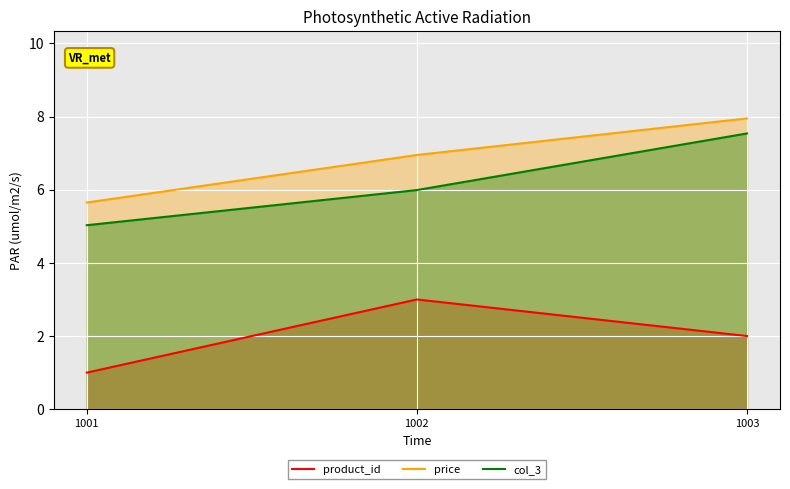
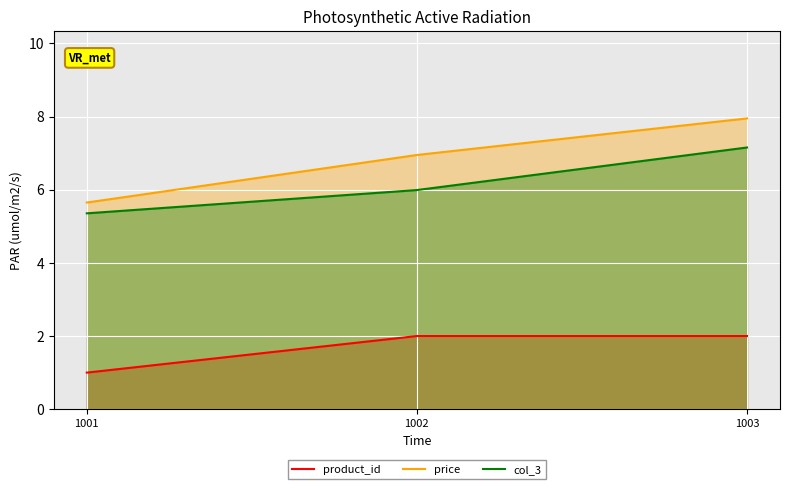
  {
    "product_id": {
      "1001": 1,
-     "1002": 3,
+     "1002": 2,
      "1003": 2
    },
    "price": {
      "1001": 5.7,
      "1002": 7.0,
      "1003": 8.0
    },
    "col_3": {
-     "1001": 5.0,
+     "1001": 5.4,
      "1002": 6.0,
-     "1003": 7.5
+     "1003": 7.2
    }
  }
